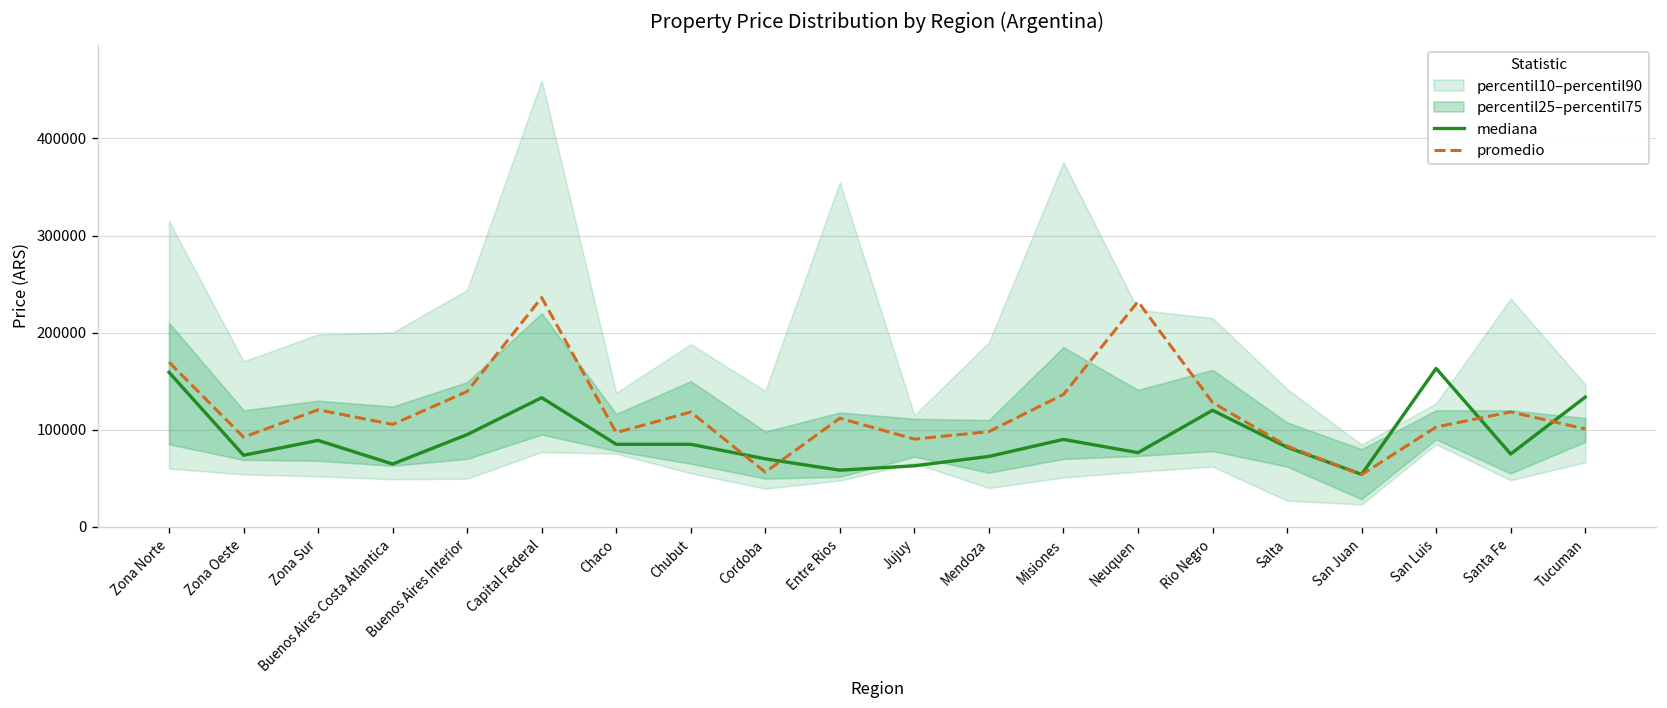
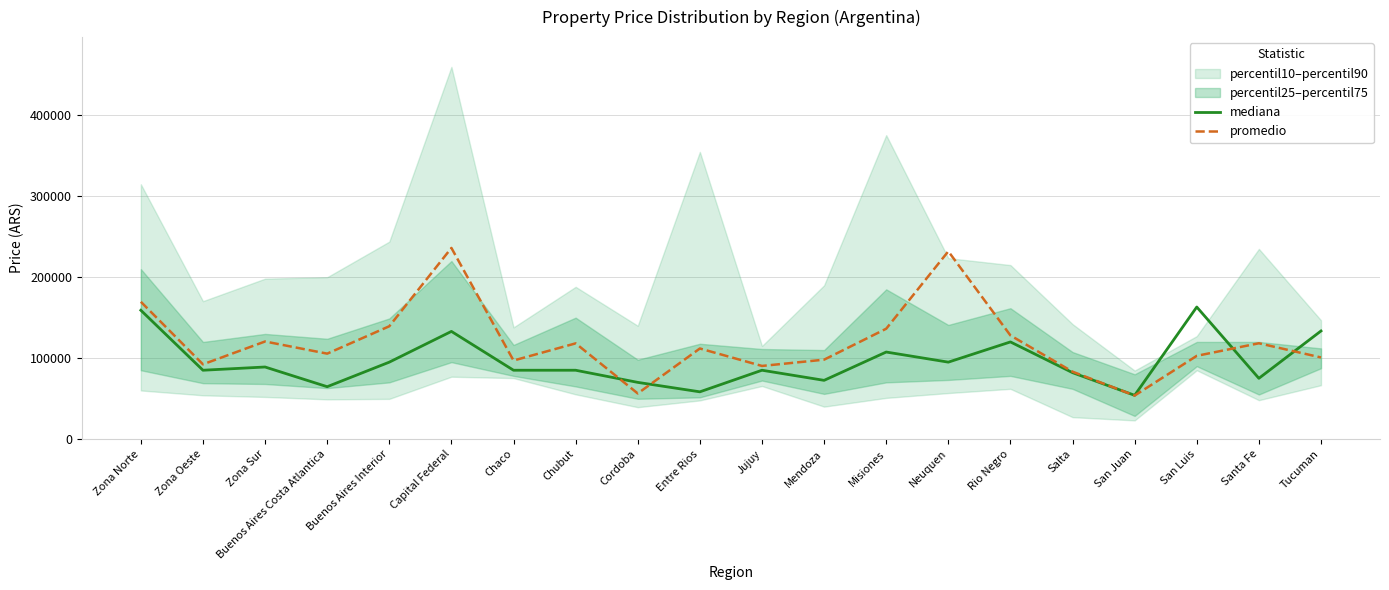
  {
    "mediana": {
      "Zona Norte": 160000,
-     "Zona Oeste": 70000,
+     "Zona Oeste": 90000,
      "Zona Sur": 90000,
      "Buenos Aires Costa Atlantica": 60000,
      "Buenos Aires Interior": 100000,
      "Capital Federal": 130000,
      "Chaco": 90000,
      "Chubut": 90000,
      "Cordoba": 70000,
      "Entre Rios": 60000,
-     "Jujuy": 60000,
+     "Jujuy": 90000,
      "Mendoza": 70000,
-     "Misiones": 90000,
-     "Neuquen": 80000,
+     "Misiones": 110000,
+     "Neuquen": 100000,
      "Rio Negro": 120000,
      "San Luis": 160000,
      "Santa Fe": 80000,
      "Tucuman": 130000
    },
    "promedio": {
      "Zona Norte": 170000,
      "Zona Oeste": 90000,
      "Zona Sur": 120000,
      "Buenos Aires Costa Atlantica": 110000,
      "Buenos Aires Interior": 140000,
      "Capital Federal": 240000,
      "Chaco": 100000,
      "Chubut": 120000,
      "Cordoba": 60000,
      "Entre Rios": 110000,
      "Jujuy": 90000,
      "Mendoza": 100000,
      "Misiones": 140000,
      "Neuquen": 230000,
      "Rio Negro": 130000,
      "San Luis": 100000,
      "Tucuman": 100000
    }
  }
